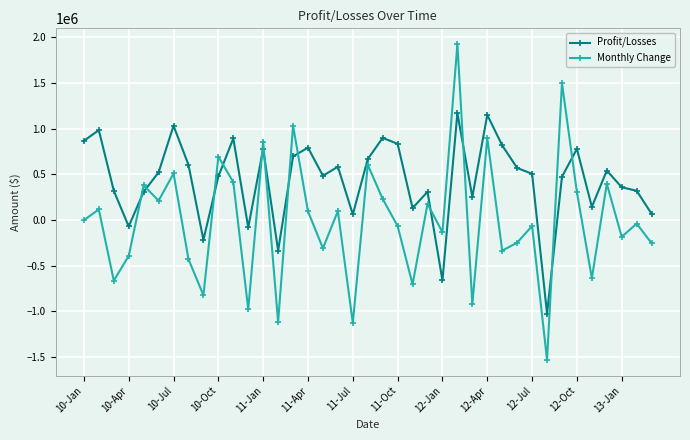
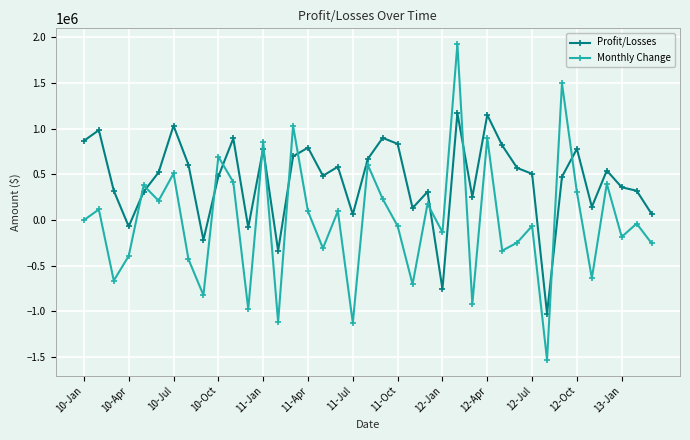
  {
    "Profit/Losses": {
      "10-Jan": 900000,
      "10-Apr": -100000,
      "10-Jul": 1000000,
      "10-Oct": 500000,
      "11-Jan": 800000,
      "11-Apr": 800000,
      "11-Jul": 100000,
      "11-Oct": 800000,
-     "12-Jan": -700000,
+     "12-Jan": -800000,
      "12-Apr": 1200000,
      "12-Jul": 500000,
      "12-Oct": 800000,
      "13-Jan": 400000
    },
    "Monthly Change": {
      "10-Jan": 0,
      "10-Apr": -400000,
      "10-Jul": 500000,
      "10-Oct": 700000,
      "11-Jan": 900000,
      "11-Apr": 100000,
      "11-Jul": -1100000,
      "11-Oct": -100000,
      "12-Jan": -100000,
      "12-Apr": 900000,
      "12-Jul": -100000,
      "12-Oct": 300000,
      "13-Jan": -200000
    }
  }
